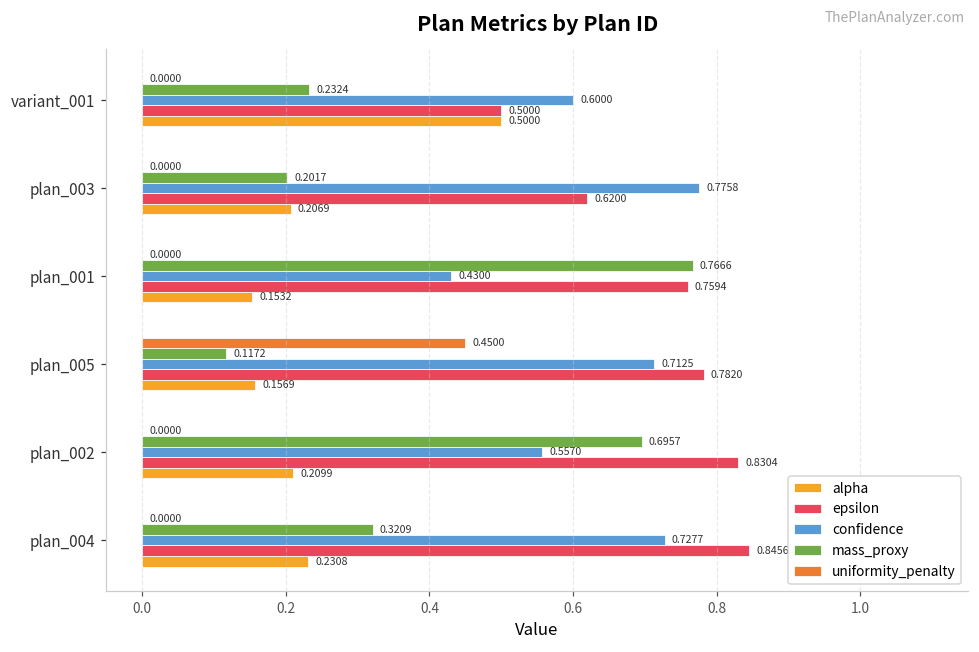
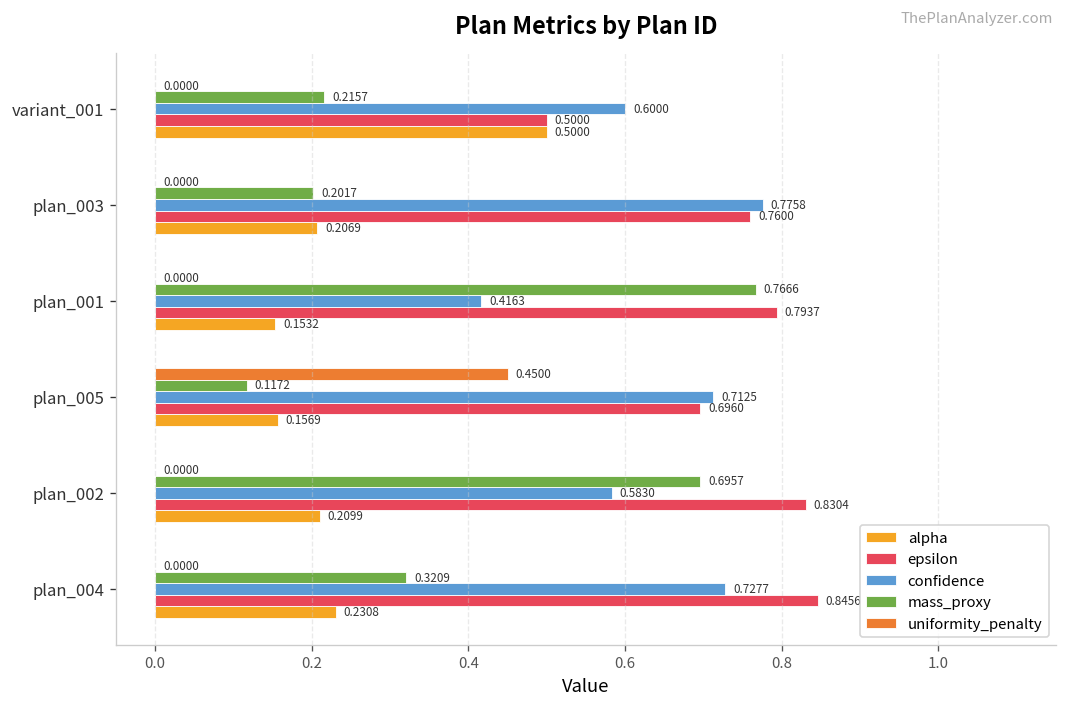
  {
    "epsilon": {
      "variant_001": 0.5000,
-     "plan_003": 0.6200,
-     "plan_001": 0.7594,
-     "plan_005": 0.7820,
+     "plan_003": 0.7600,
+     "plan_001": 0.7937,
+     "plan_005": 0.6960,
      "plan_002": 0.8304
    },
    "confidence": {
      "variant_001": 0.6000,
      "plan_003": 0.7758,
-     "plan_001": 0.4300,
+     "plan_001": 0.4163,
      "plan_005": 0.7125,
-     "plan_002": 0.5570,
+     "plan_002": 0.5830,
      "plan_004": 0.7277
    },
    "mass_proxy": {
-     "variant_001": 0.2324,
+     "variant_001": 0.2157,
      "plan_003": 0.2017,
      "plan_001": 0.7666,
      "plan_005": 0.1172,
      "plan_002": 0.6957,
      "plan_004": 0.3209
    }
  }
